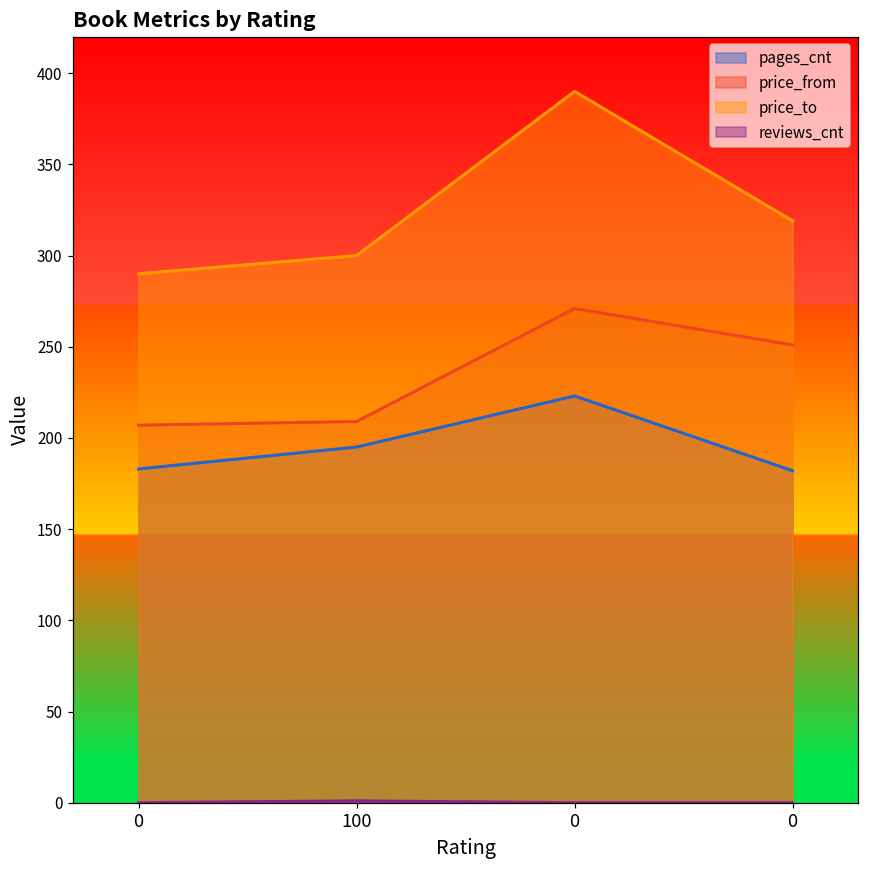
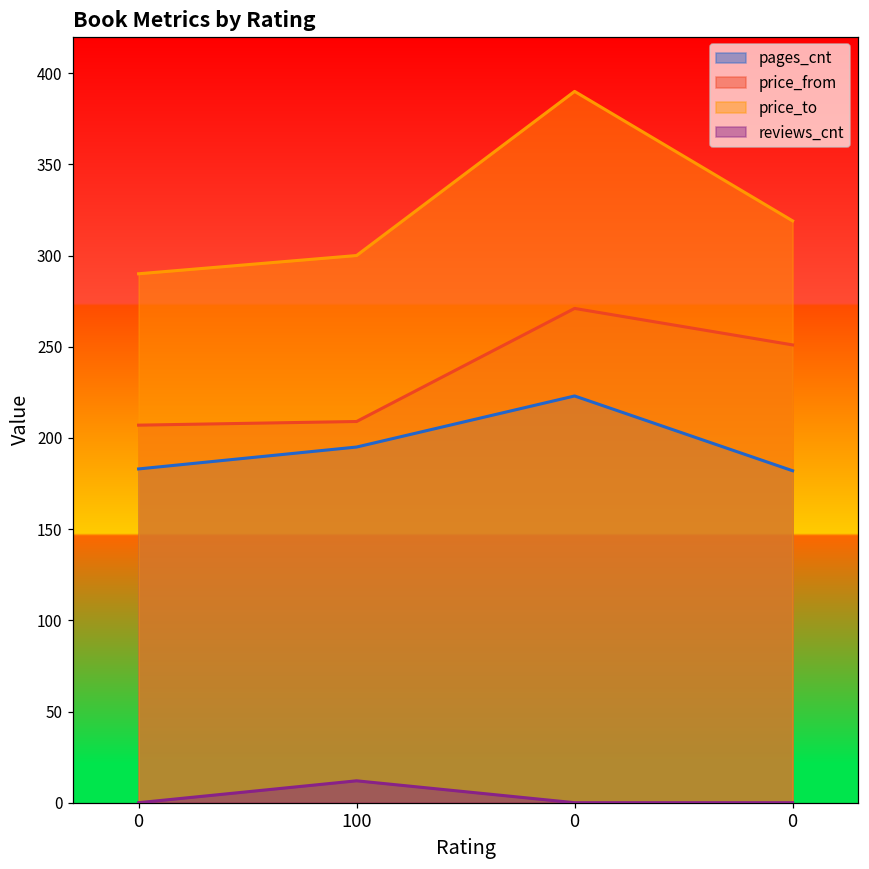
  {
    "pages_cnt": {
      "100": 195
    },
    "price_from": {
      "100": 209
    },
    "price_to": {
      "100": 300
    },
    "reviews_cnt": {
-     "100": 1
+     "100": 12
    }
  }
